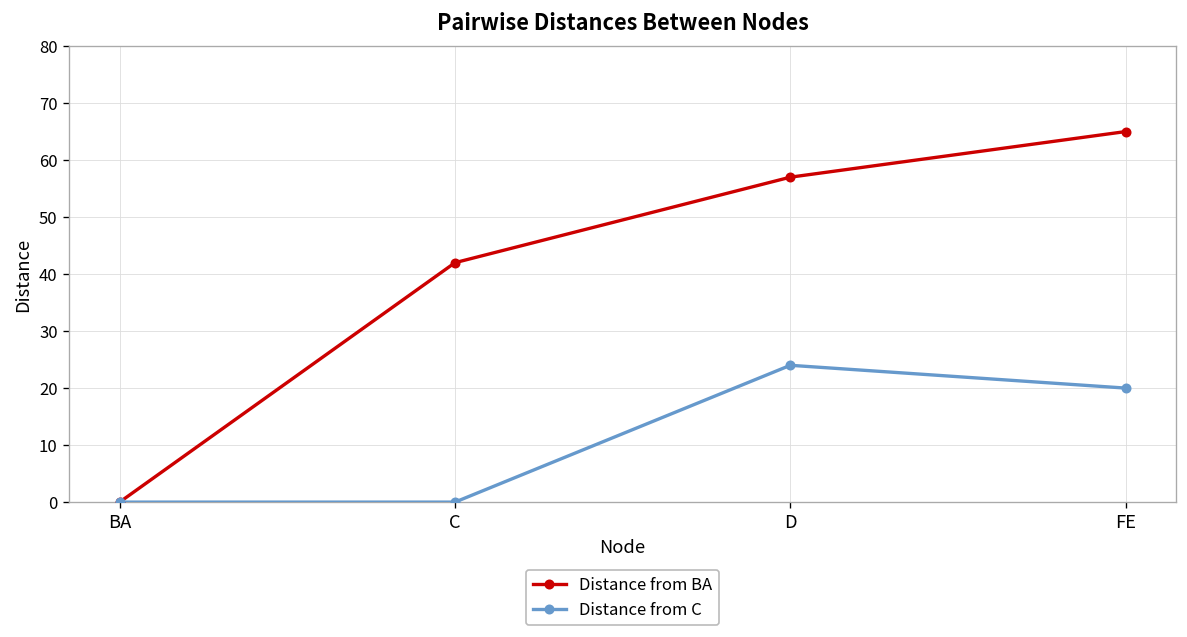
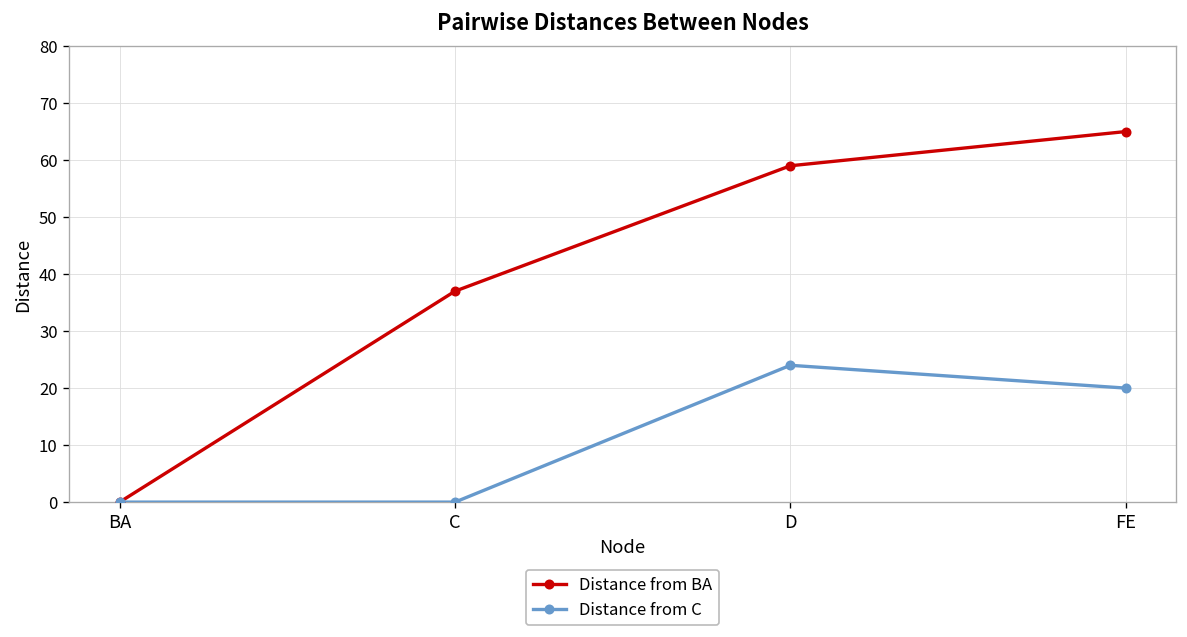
  {
    "Distance from BA": {
-     "C": 42,
-     "D": 57,
+     "C": 37,
+     "D": 59,
      "FE": 65
    },
    "Distance from C": {
      "C": 0,
      "D": 24,
      "FE": 20
    }
  }
